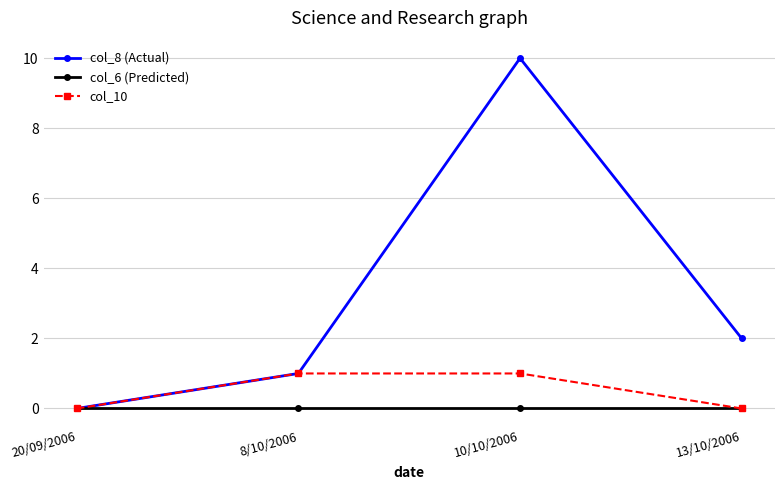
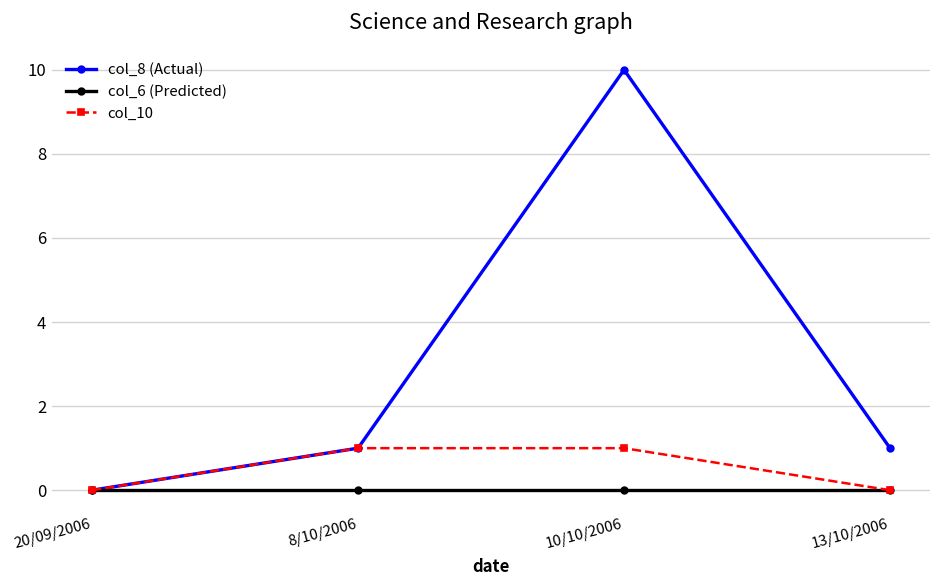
  {
    "col_8 (Actual)": {
      "10/10/2006": 10,
-     "13/10/2006": 2
+     "13/10/2006": 1
    },
    "col_6 (Predicted)": {
      "8/10/2006": 0,
      "10/10/2006": 0
    },
    "col_10": {
      "10/10/2006": 1
    }
  }
